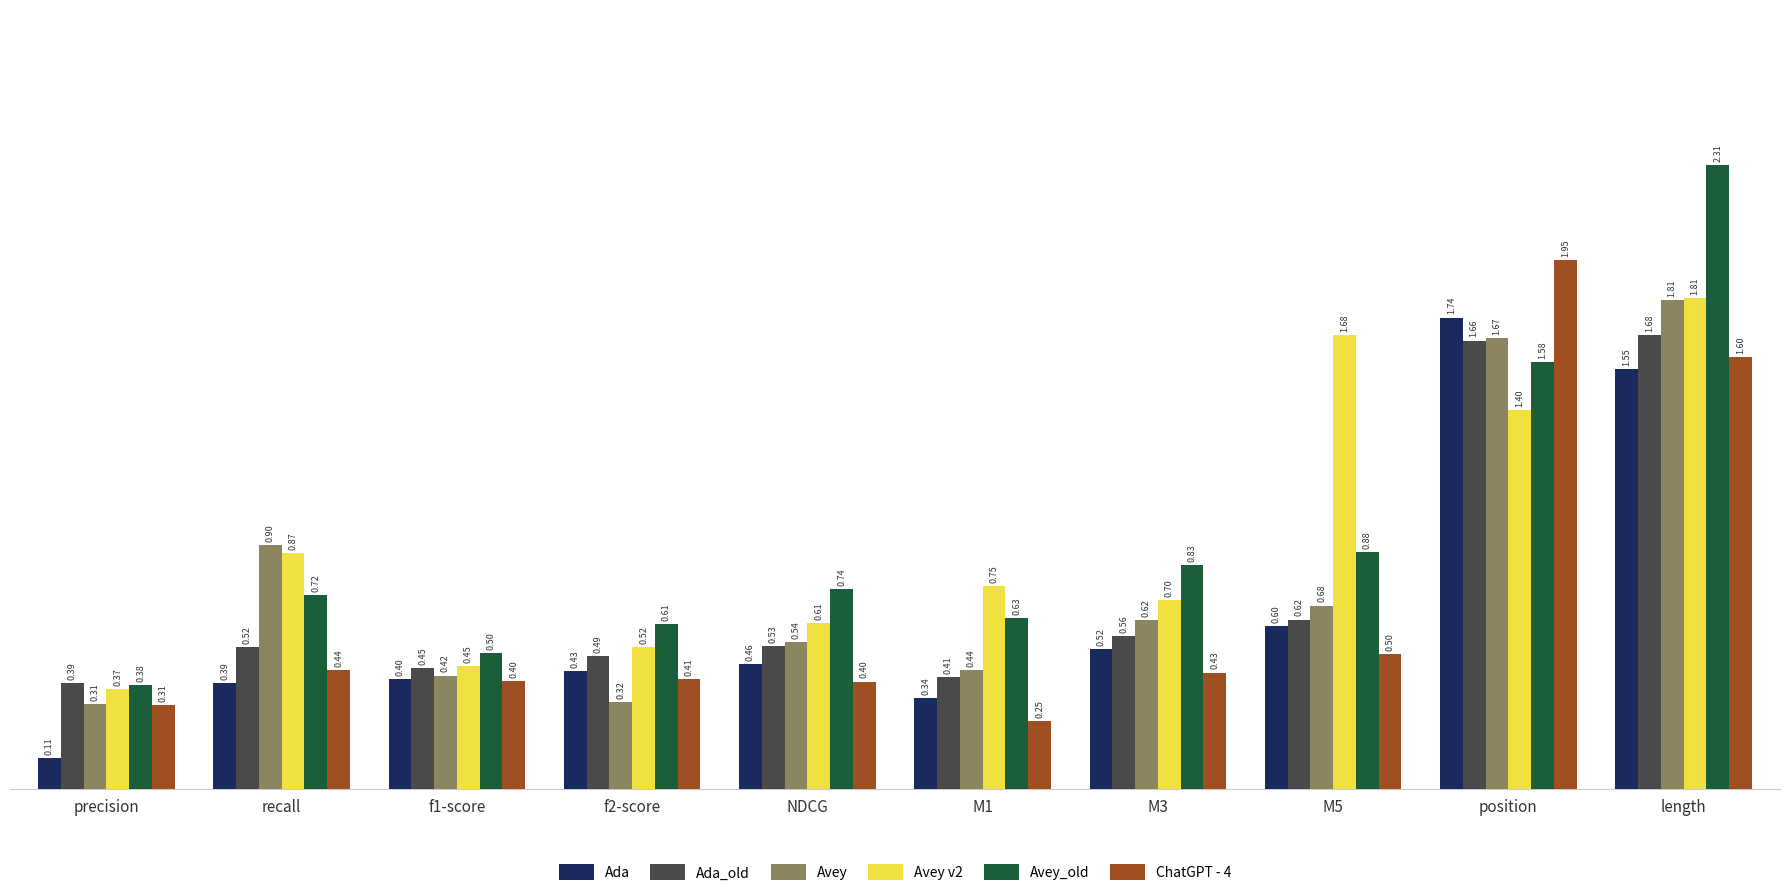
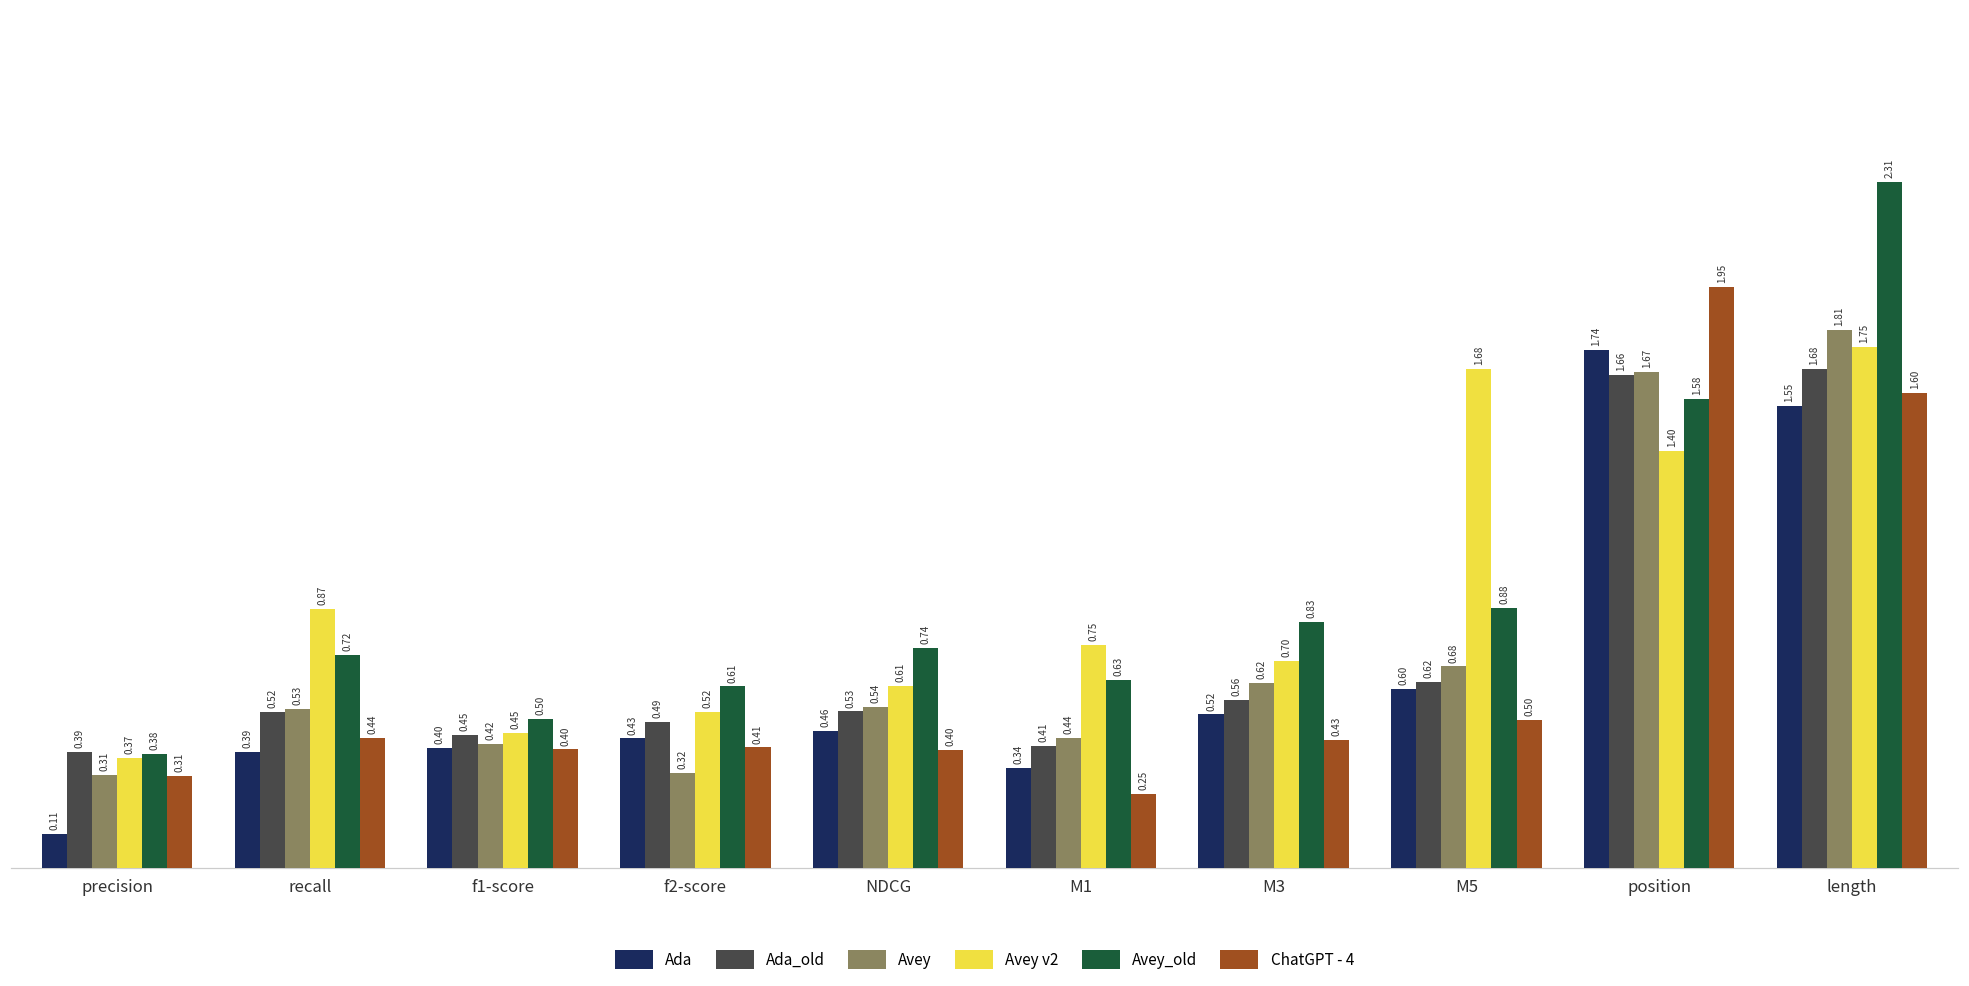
  {
    "Ada": {
      "precision": 0.11,
      "recall": 0.39,
      "f1-score": 0.40,
      "f2-score": 0.43,
      "NDCG": 0.46,
      "M1": 0.34,
      "M3": 0.52,
      "M5": 0.60,
      "position": 1.74,
      "length": 1.55
    },
    "Avey": {
      "precision": 0.31,
-     "recall": 0.90,
+     "recall": 0.53,
      "f1-score": 0.42,
      "f2-score": 0.32,
      "NDCG": 0.54,
      "M1": 0.44,
      "M3": 0.62,
      "M5": 0.68,
      "position": 1.67,
      "length": 1.81
    },
    "Avey v2": {
      "precision": 0.37,
      "recall": 0.87,
      "f1-score": 0.45,
      "f2-score": 0.52,
      "NDCG": 0.61,
      "M1": 0.75,
      "M3": 0.70,
      "M5": 1.68,
      "position": 1.40,
-     "length": 1.81
+     "length": 1.75
    },
    "ChatGPT - 4": {
      "precision": 0.31,
      "recall": 0.44,
      "f1-score": 0.40,
      "f2-score": 0.41,
      "NDCG": 0.40,
      "M1": 0.25,
      "M3": 0.43,
      "M5": 0.50,
      "position": 1.95,
      "length": 1.60
    }
  }
